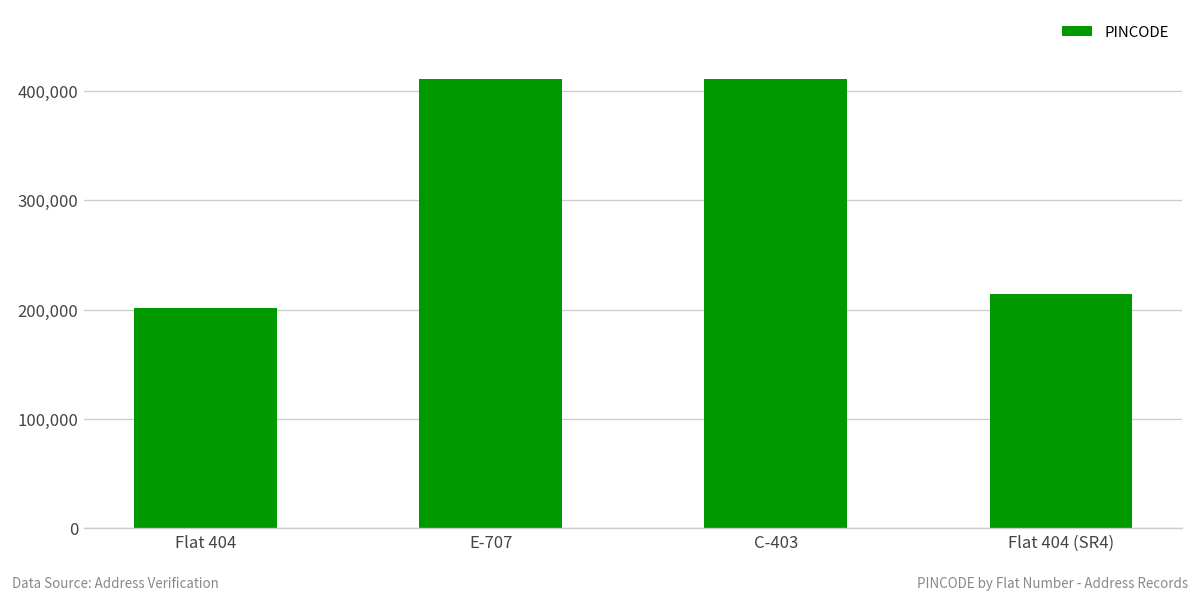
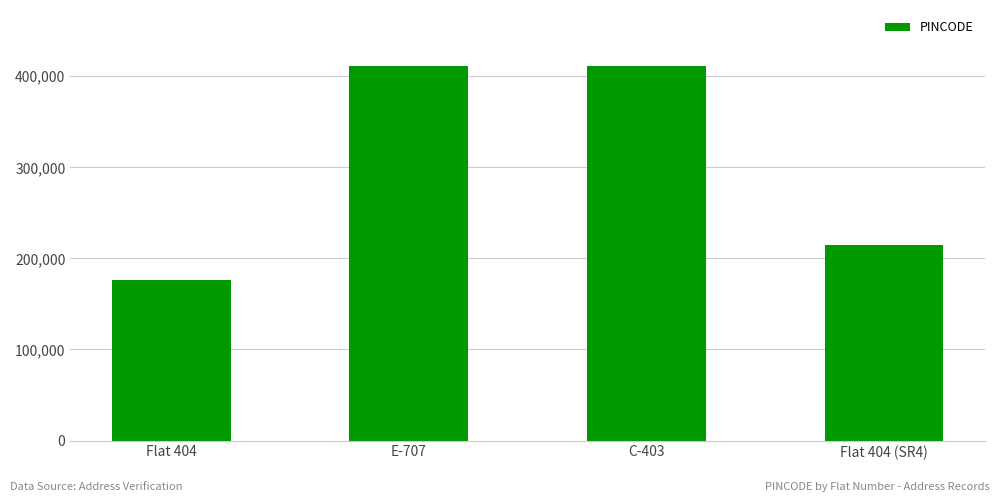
  {
-   "Flat 404": "200,000",
+   "Flat 404": "180,000",
    "E-707": "410,000",
    "C-403": "410,000",
    "Flat 404 (SR4)": "210,000"
  }
